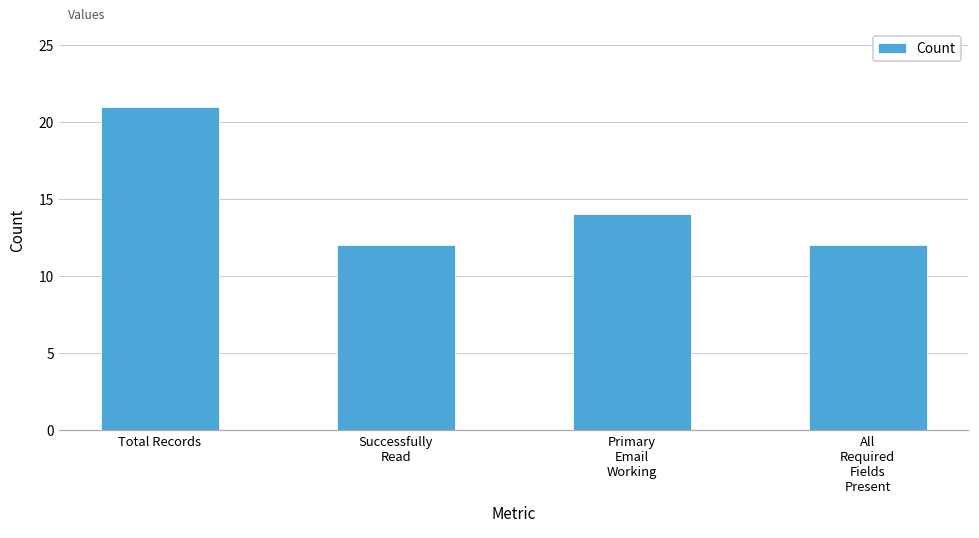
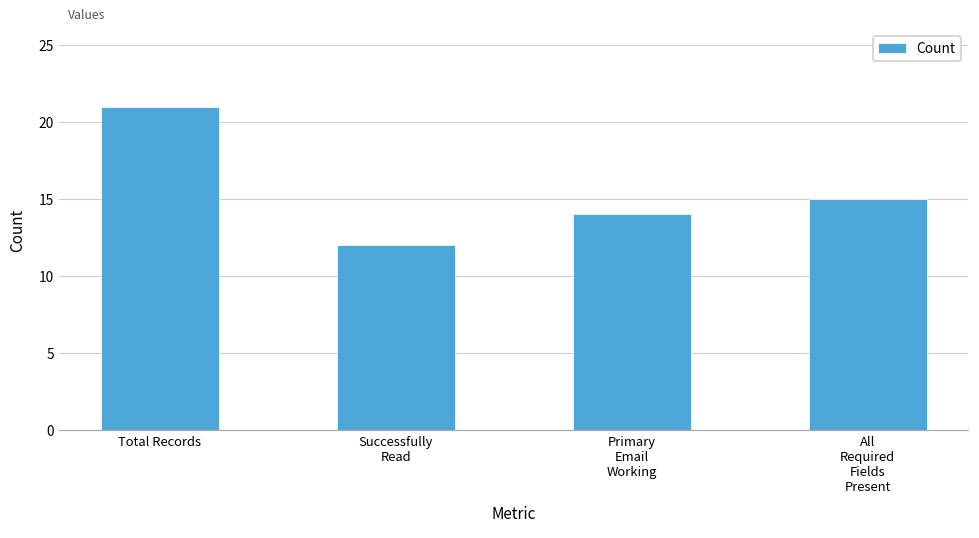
  {
    "Total Records": 21,
    "Successfully Read": 12,
    "Primary Email Working": 14,
-   "All Required Fields Present": 12
+   "All Required Fields Present": 15
  }
